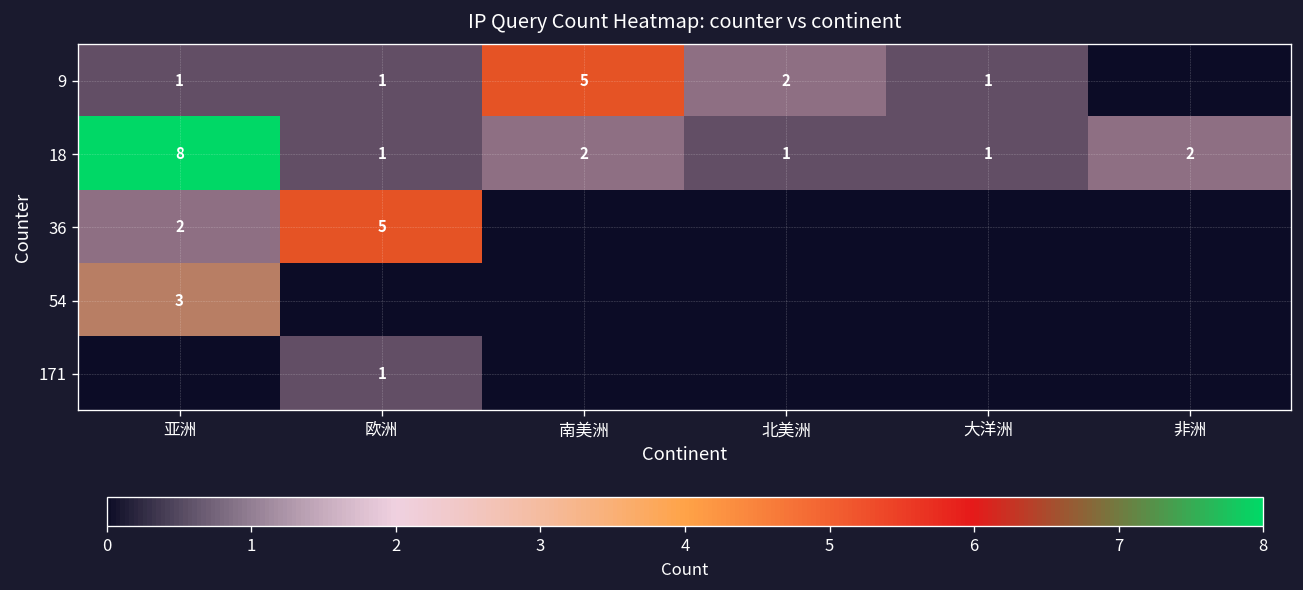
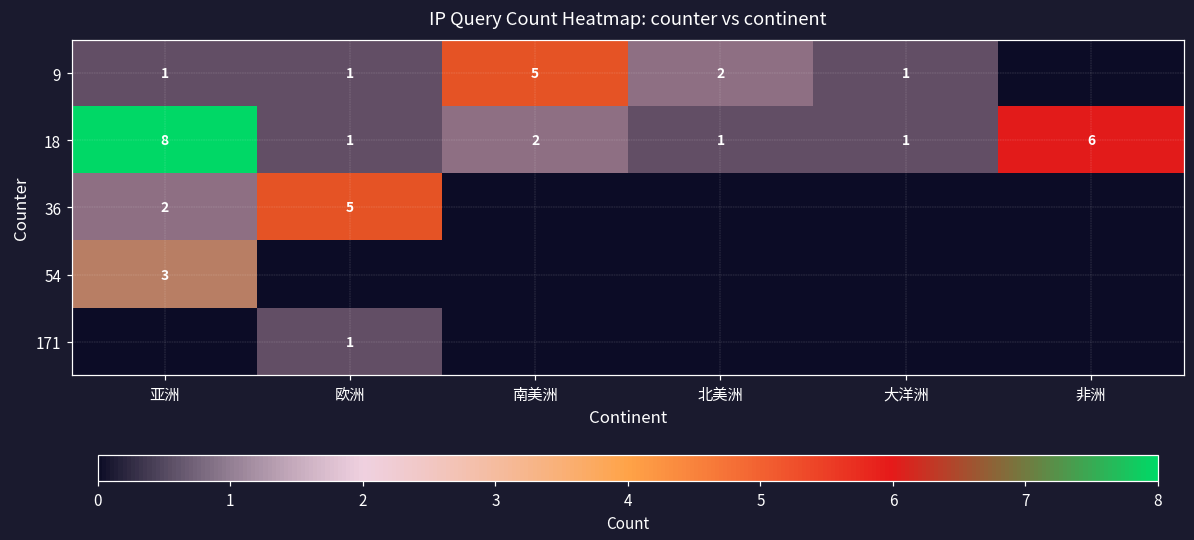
  {
    "9": {
      "亚洲": 1,
      "欧洲": 1,
      "南美洲": 5,
      "北美洲": 2,
      "大洋洲": 1
    },
    "18": {
      "亚洲": 8,
      "欧洲": 1,
      "南美洲": 2,
      "北美洲": 1,
      "大洋洲": 1,
-     "非洲": 2
+     "非洲": 6
    },
    "36": {
      "亚洲": 2,
      "欧洲": 5
    },
    "54": {
      "亚洲": 3
    },
    "171": {
      "欧洲": 1
    }
  }
